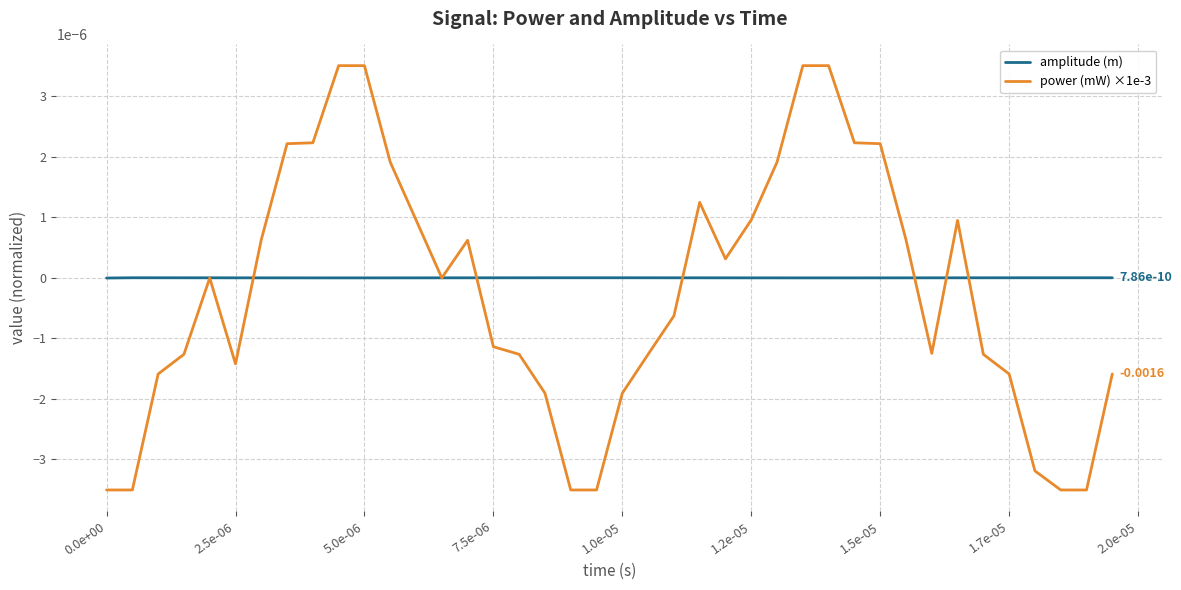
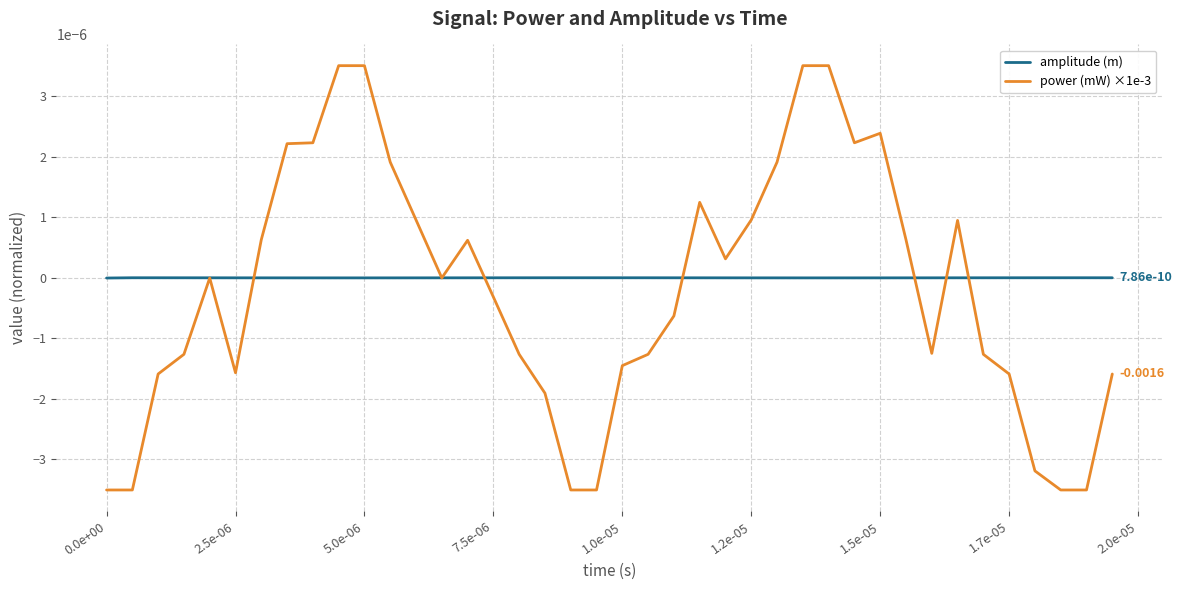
  {
    "amplitude (m)": {
      "0.0e+00": 0.0000000,
      "2.5e-06": 0.0000000,
      "5.0e-06": 0.0000000,
      "7.5e-06": 0.0000000,
      "1.0e-05": 0.0000000,
      "1.5e-05": 0.0000000
    },
    "power (mW) ×1e-3": {
      "0.0e+00": -0.0000035,
-     "2.5e-06": -0.0000014,
+     "2.5e-06": -0.0000016,
      "5.0e-06": 0.0000035,
-     "7.5e-06": -0.0000011,
-     "1.0e-05": -0.0000019,
-     "1.5e-05": 0.0000022
+     "7.5e-06": -0.0000003,
+     "1.0e-05": -0.0000015,
+     "1.5e-05": 0.0000024
    }
  }
